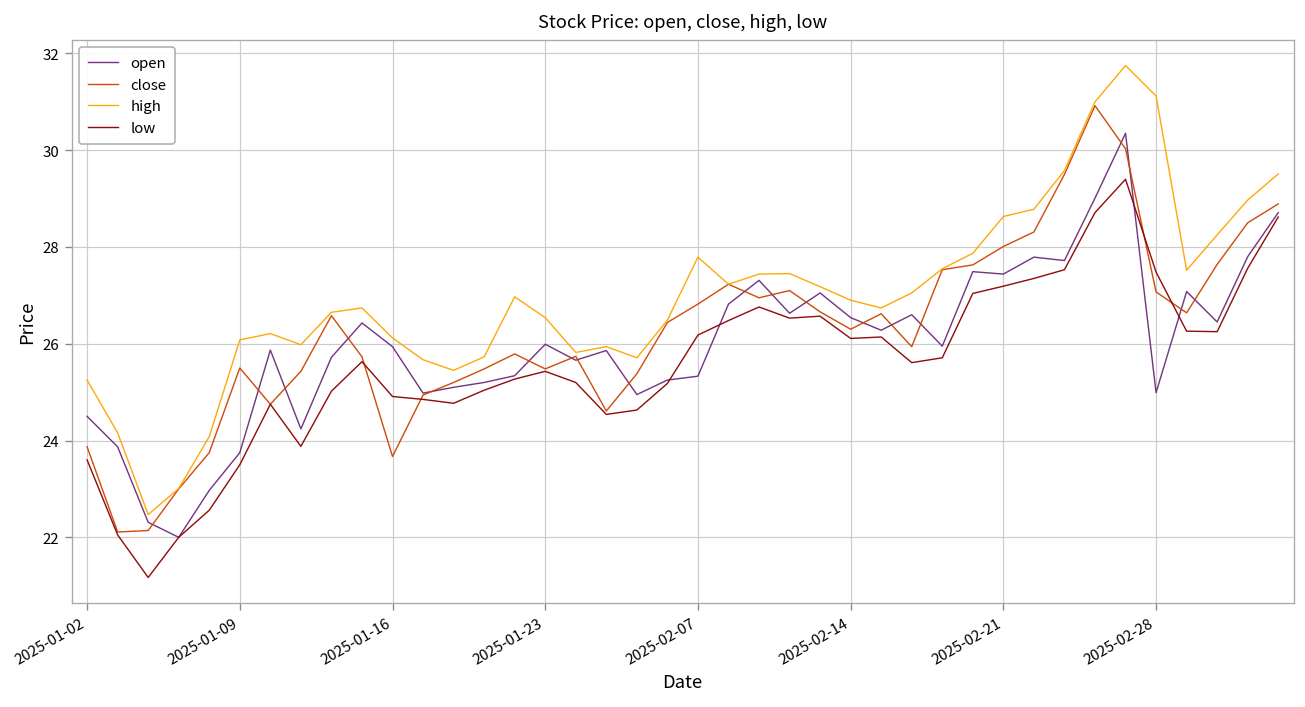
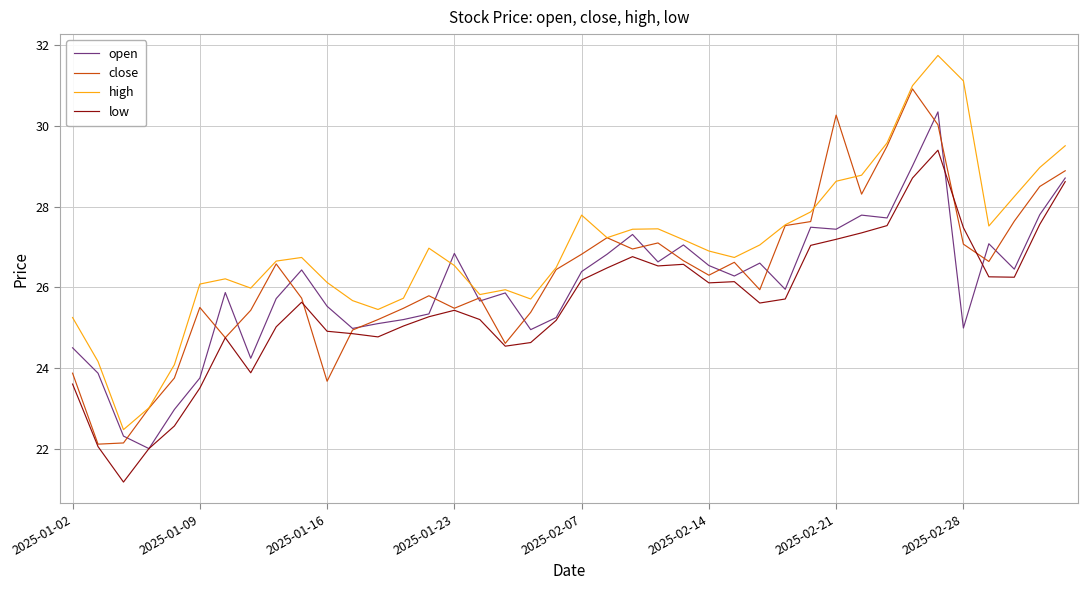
  {
    "open": {
      "2025-01-02": 24.5,
      "2025-01-09": 23.8,
-     "2025-01-16": 25.9,
-     "2025-01-23": 26.0,
-     "2025-02-07": 25.3,
+     "2025-01-16": 25.5,
+     "2025-01-23": 26.8,
+     "2025-02-07": 26.4,
      "2025-02-14": 26.5,
      "2025-02-21": 27.4,
      "2025-02-28": 25.0
    },
    "close": {
      "2025-01-02": 23.9,
      "2025-01-09": 25.5,
      "2025-01-16": 23.7,
      "2025-02-07": 26.8,
      "2025-02-14": 26.3,
-     "2025-02-21": 28.0,
+     "2025-02-21": 30.3,
      "2025-02-28": 27.1
    },
    "high": {
      "2025-01-02": 25.3,
      "2025-01-09": 26.1,
      "2025-01-16": 26.1,
      "2025-01-23": 26.5,
      "2025-02-07": 27.8,
      "2025-02-14": 26.9,
      "2025-02-21": 28.6,
      "2025-02-28": 31.1
    },
    "low": {
      "2025-01-02": 23.6,
      "2025-01-09": 23.5,
      "2025-01-16": 24.9,
      "2025-02-07": 26.2,
      "2025-02-14": 26.1,
      "2025-02-21": 27.2,
      "2025-02-28": 27.5
    }
  }
